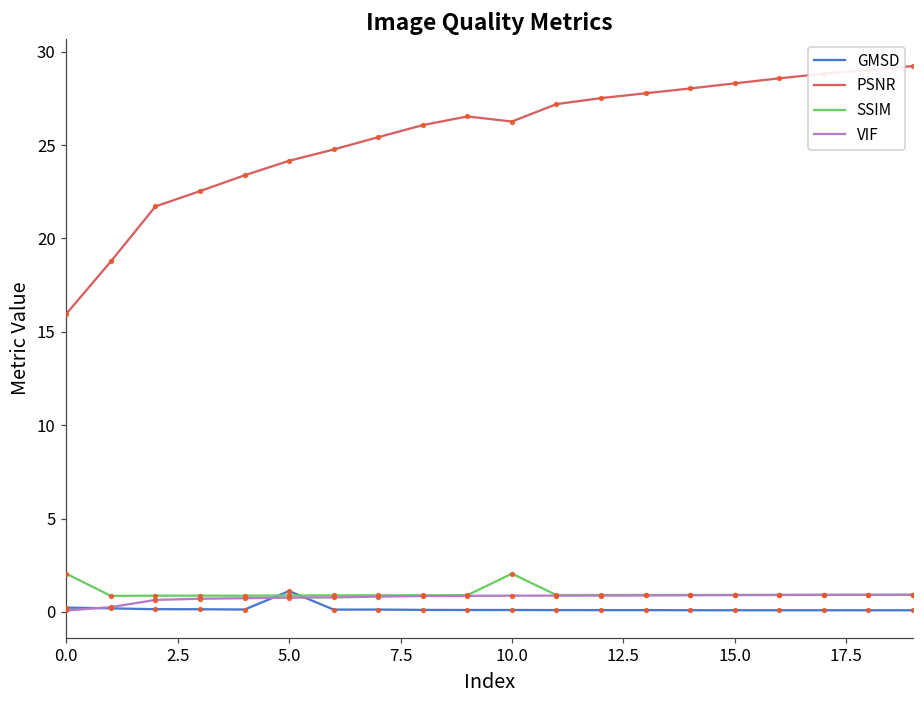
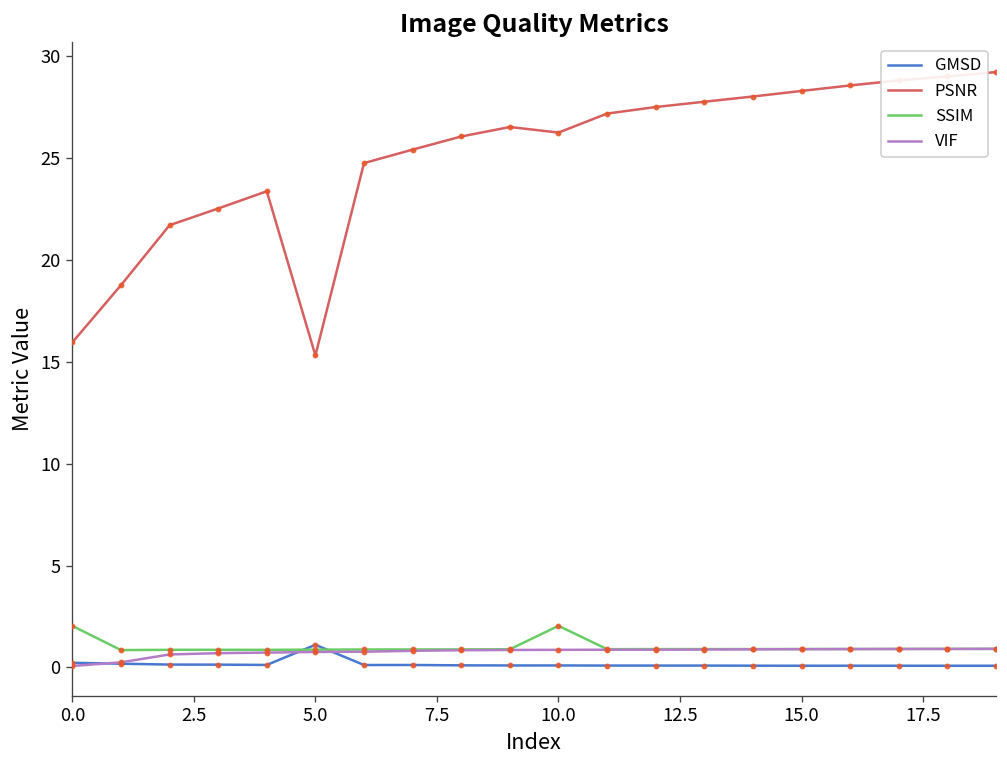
  {
    "GMSD": {
      "0.0": 0.2,
      "5.0": 1.1,
      "10.0": 0.1,
      "15.0": 0.1
    },
    "PSNR": {
      "0.0": 16.0,
-     "5.0": 24.2,
+     "5.0": 15.3,
      "10.0": 26.3,
      "15.0": 28.3
    },
    "SSIM": {
      "0.0": 2.0,
      "10.0": 2.0
    },
    "VIF": {
      "0.0": 0.1,
      "10.0": 0.9
    }
  }
